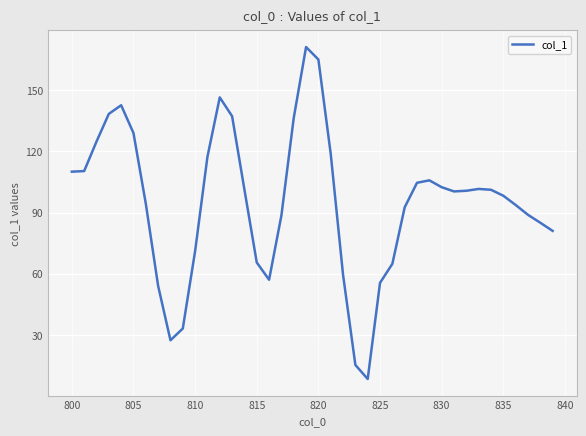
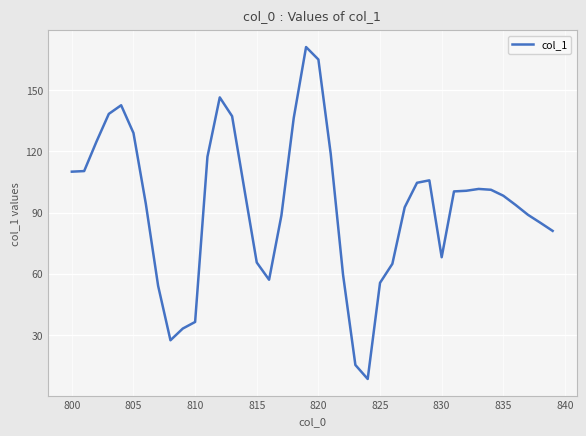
  {
    "800": 110,
    "805": 129,
-   "810": 71,
+   "810": 36,
    "815": 66,
    "820": 165,
    "825": 56,
-   "830": 102,
+   "830": 68,
    "835": 98
  }
